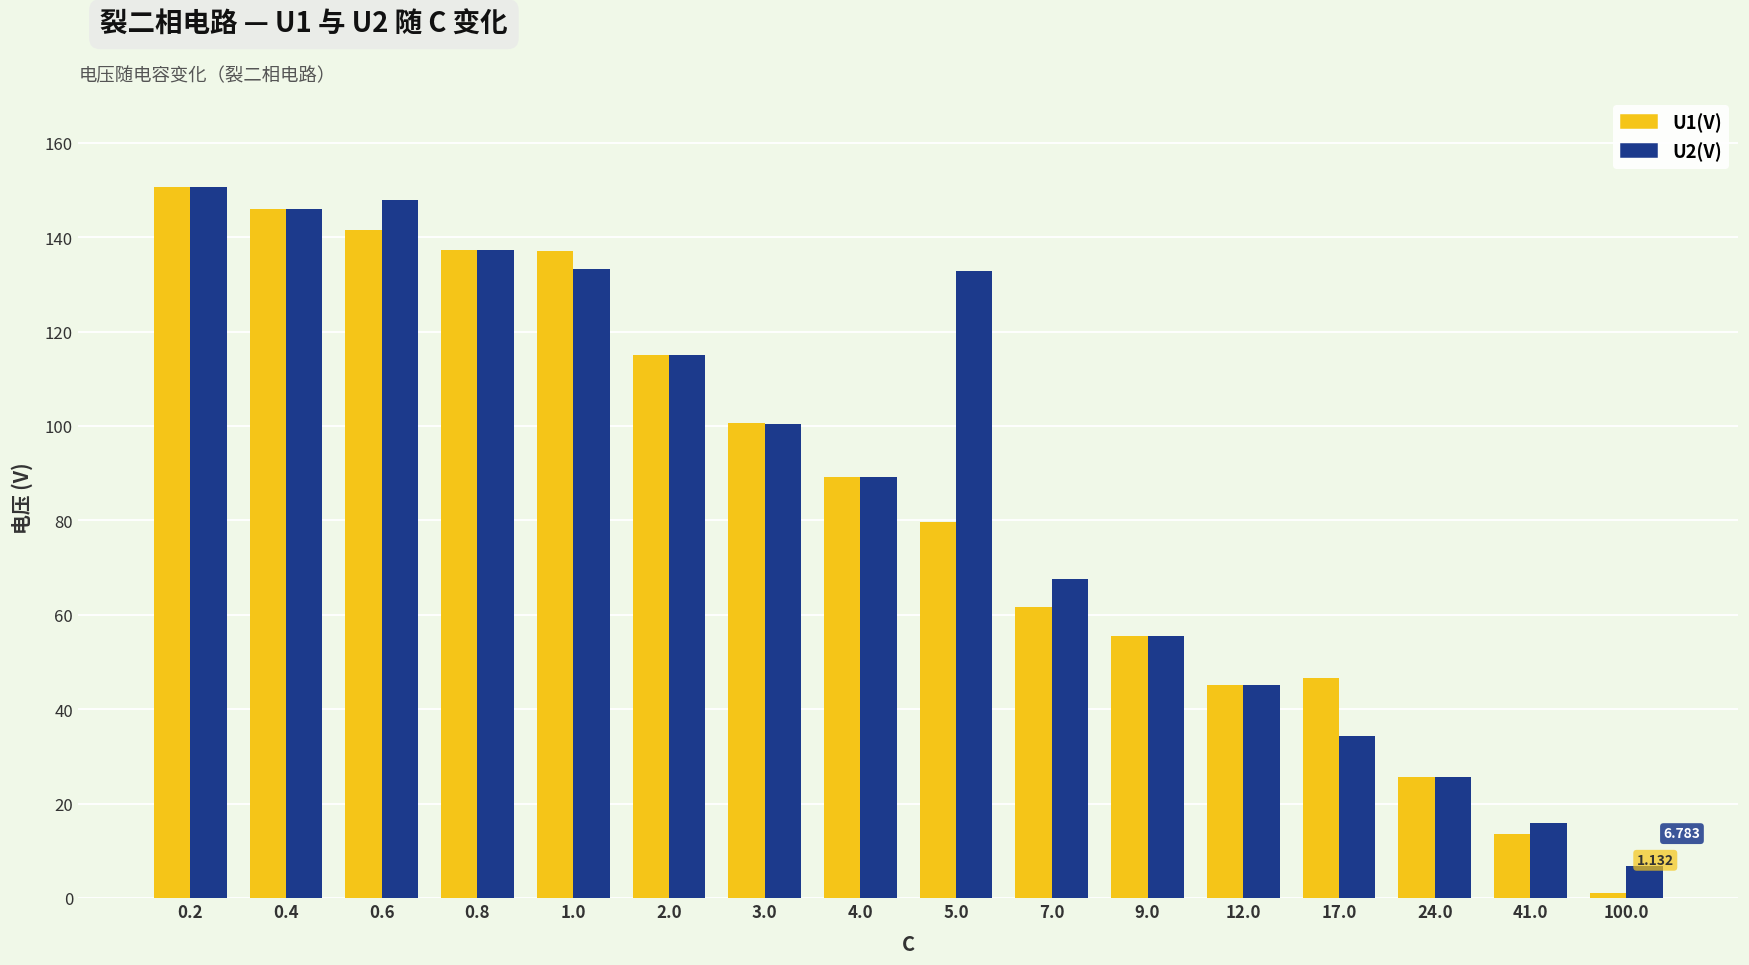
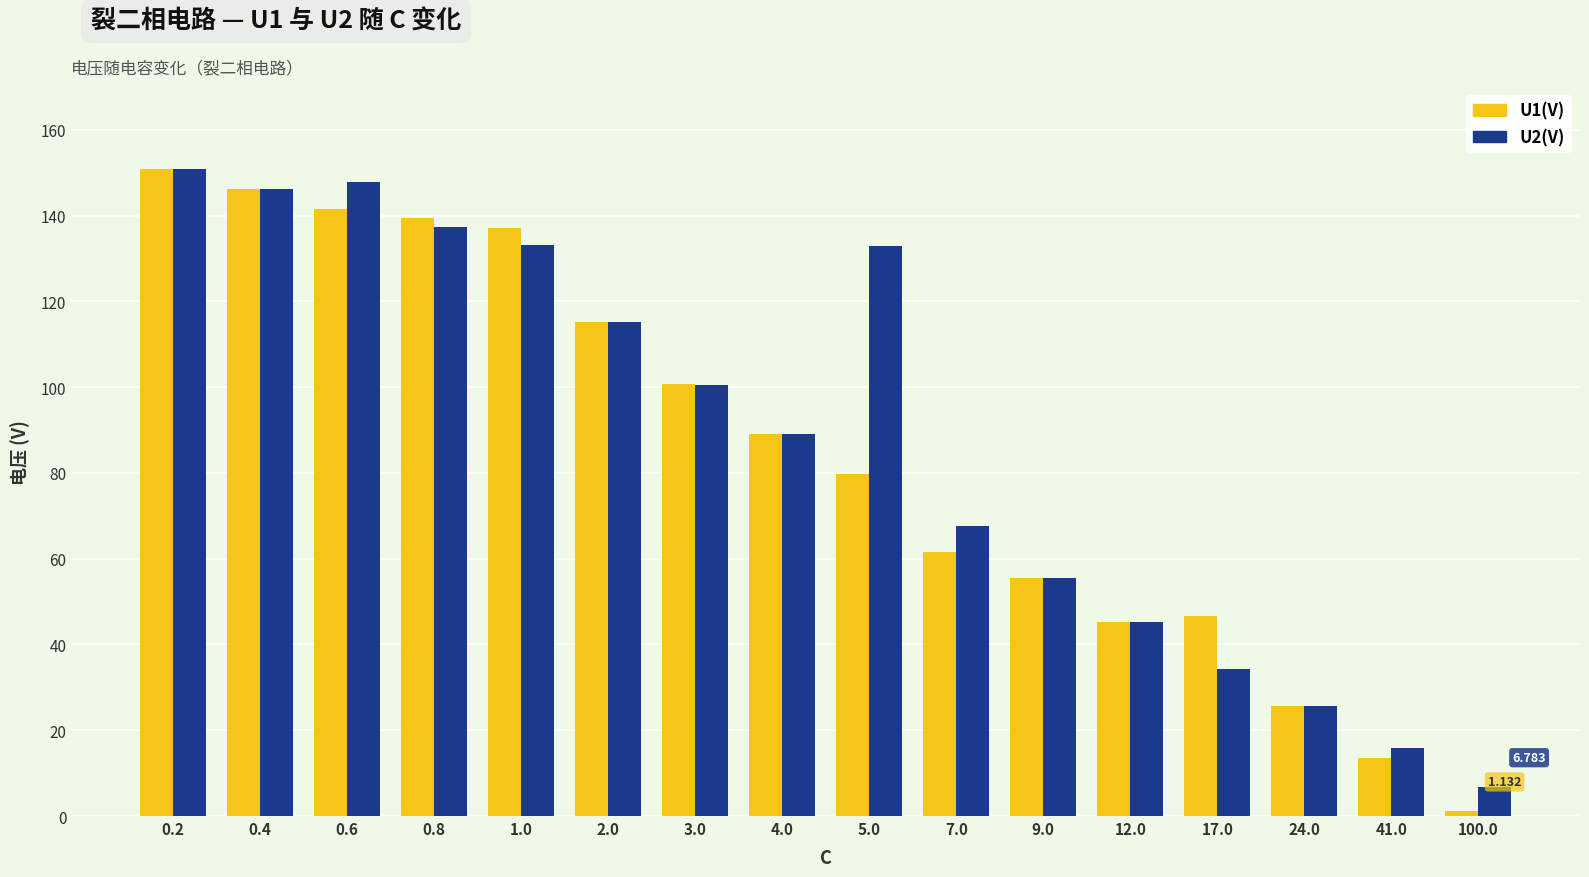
  {
    "U1(V)": {
      "0.2": 151,
      "0.4": 146,
      "0.6": 142,
-     "0.8": 137,
+     "0.8": 139,
      "1.0": 137,
      "2.0": 115,
      "3.0": 101,
      "4.0": 89,
      "5.0": 80,
      "7.0": 62,
      "9.0": 56,
      "12.0": 45,
      "17.0": 47,
      "24.0": 26,
      "41.0": 13,
      "100.0": 1
    },
    "U2(V)": {
      "0.2": 151,
      "0.4": 146,
      "0.6": 148,
      "0.8": 137,
      "1.0": 133,
      "2.0": 115,
      "3.0": 100,
      "4.0": 89,
      "5.0": 133,
      "7.0": 68,
      "9.0": 56,
      "12.0": 45,
      "17.0": 34,
      "24.0": 26,
      "41.0": 16
    }
  }
